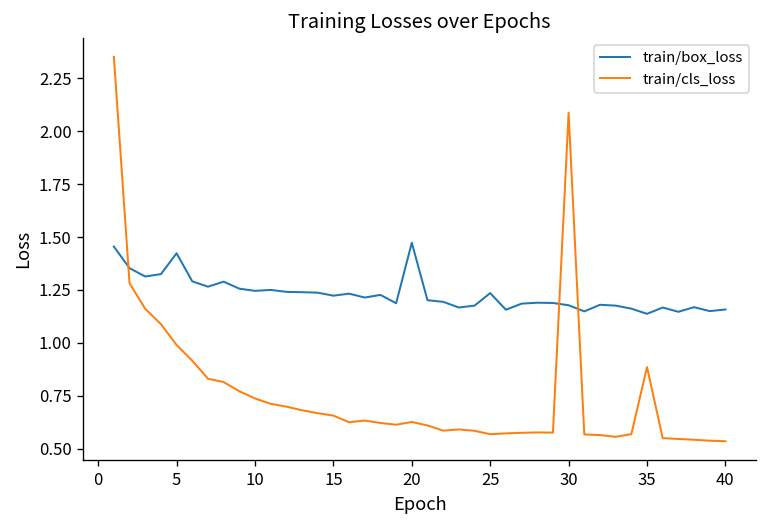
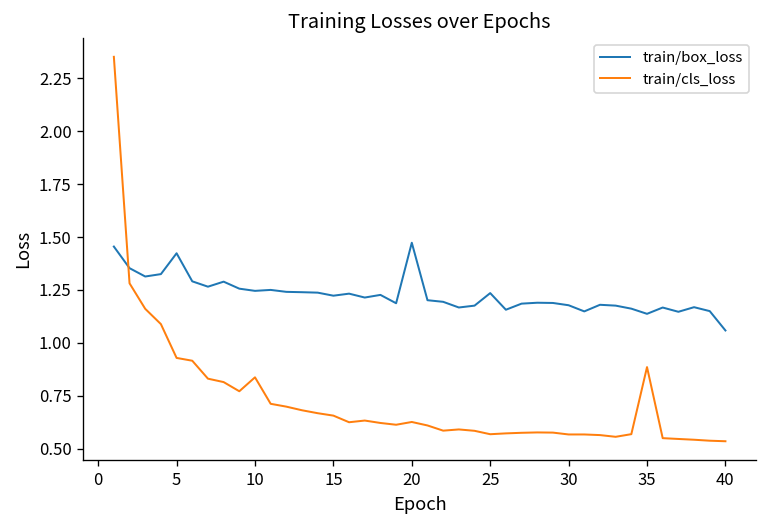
  {
    "train/box_loss": {
      "5": 1.42,
      "10": 1.25,
      "15": 1.22,
      "20": 1.47,
      "25": 1.24,
      "30": 1.18,
      "35": 1.14,
-     "40": 1.16
+     "40": 1.06
    },
    "train/cls_loss": {
-     "5": 0.99,
-     "10": 0.74,
+     "5": 0.93,
+     "10": 0.84,
      "15": 0.66,
      "20": 0.63,
      "25": 0.57,
-     "30": 2.09,
+     "30": 0.57,
      "35": 0.89,
      "40": 0.54
    }
  }
